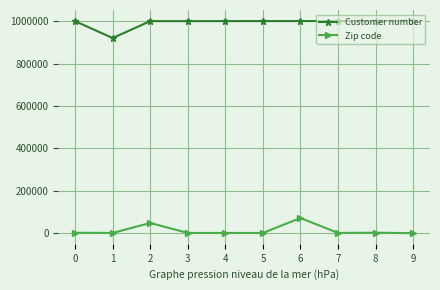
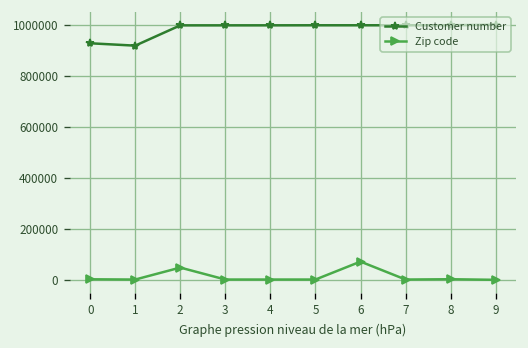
  {
    "Customer number": {
-     "0": 1000000,
+     "0": 930000,
      "1": 920000,
      "2": 1000000,
      "3": 1000000,
      "4": 1000000,
      "5": 1000000,
      "6": 1000000
    },
    "Zip code": {
      "0": 0,
      "1": 0,
      "2": 50000,
      "3": 0,
      "4": 0,
      "5": 0,
      "6": 70000,
      "7": 0,
      "8": 0,
      "9": 0
    }
  }
